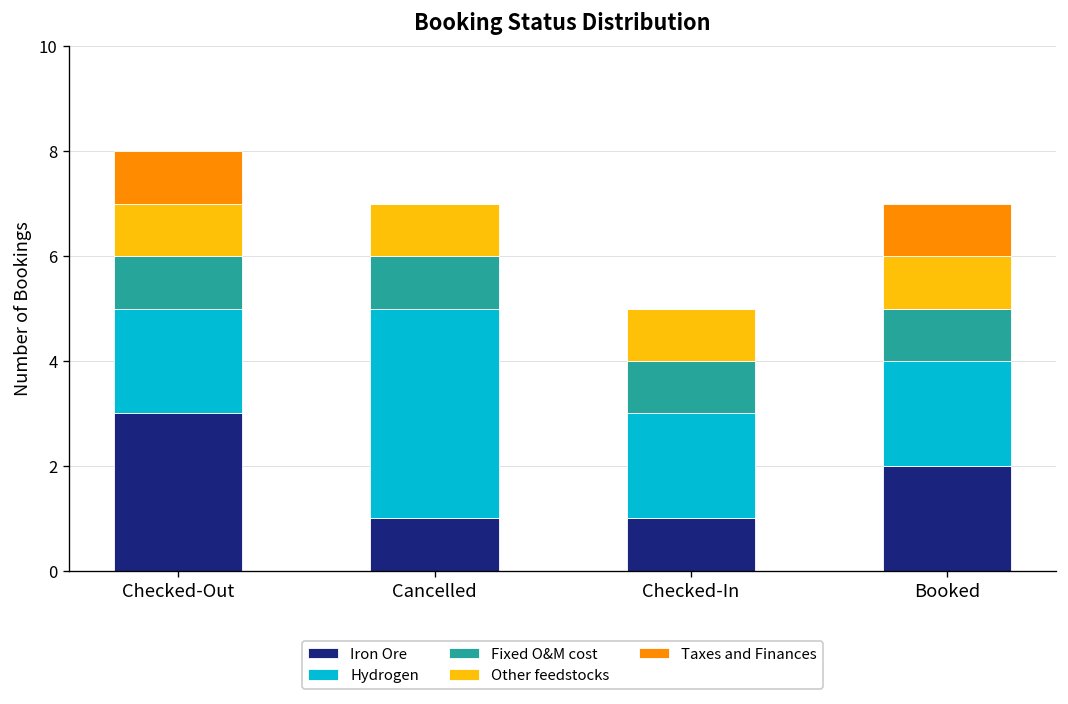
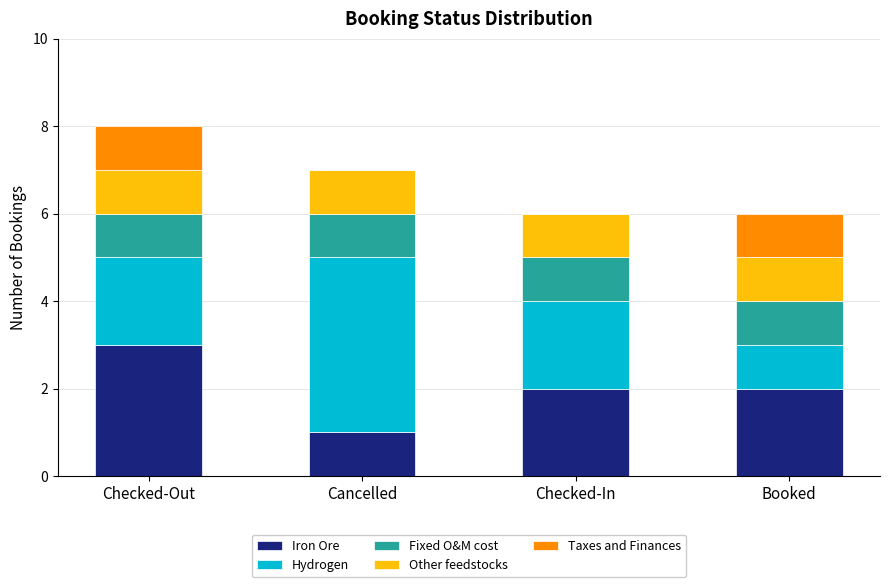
  {
    "Iron Ore": {
      "Checked-Out": 3,
      "Cancelled": 1,
-     "Checked-In": 1,
+     "Checked-In": 2,
      "Booked": 2
    },
    "Hydrogen": {
      "Checked-Out": 2,
      "Cancelled": 4,
      "Checked-In": 2,
-     "Booked": 2
+     "Booked": 1
    },
    "Fixed O&M cost": {
      "Checked-Out": 1,
      "Cancelled": 1,
      "Checked-In": 1,
      "Booked": 1
    }
  }
